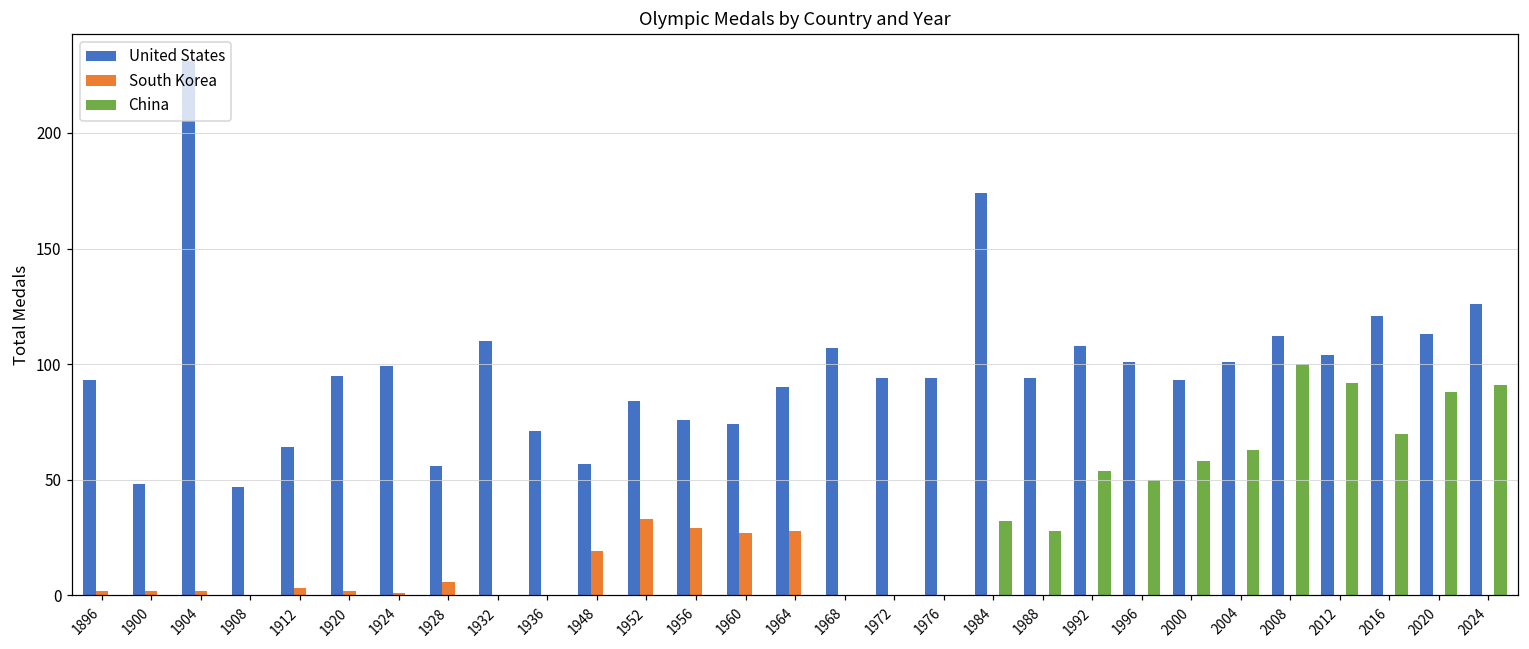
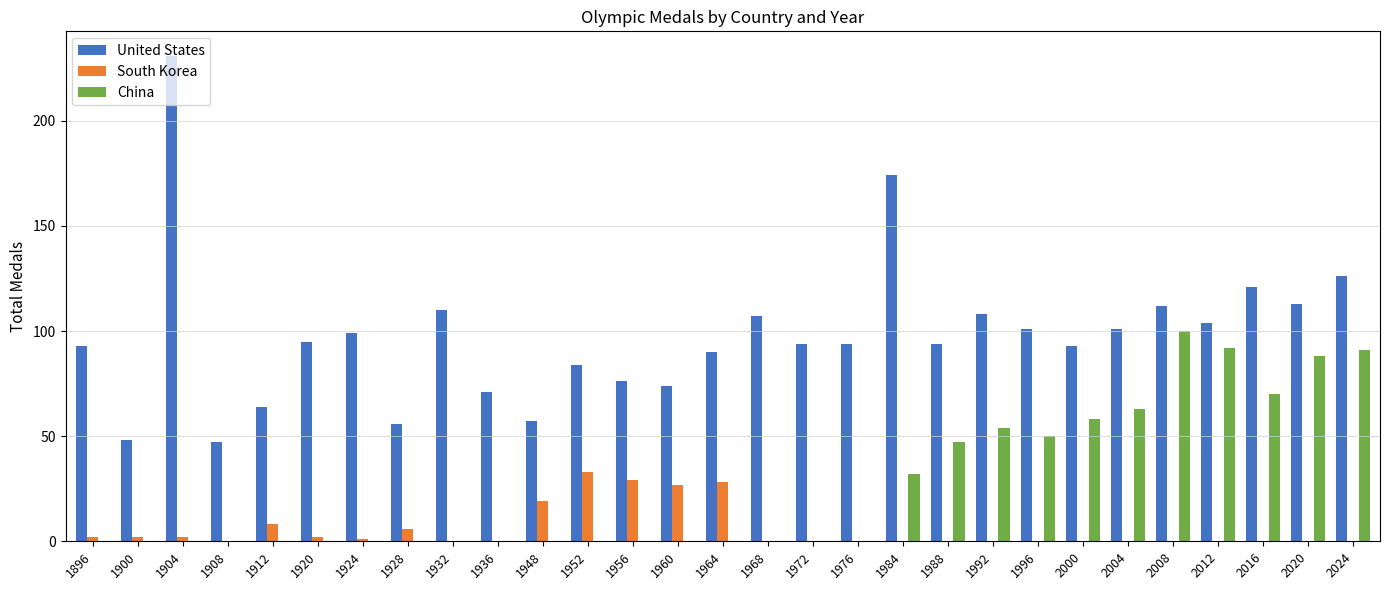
  {
    "United States": {
      "1896": 93,
      "1900": 48,
      "1908": 47,
      "1912": 64,
      "1920": 95,
      "1924": 99,
      "1928": 56,
      "1932": 110,
      "1936": 71,
      "1948": 57,
      "1952": 84,
      "1956": 76,
      "1960": 74,
      "1964": 90,
      "1968": 107,
      "1972": 94,
      "1976": 94,
      "1984": 174,
      "1988": 94,
      "1992": 108,
      "1996": 101,
      "2000": 93,
      "2004": 101,
      "2008": 112,
      "2012": 104,
      "2016": 121,
      "2020": 113,
      "2024": 126
    },
    "South Korea": {
      "1896": 2,
      "1900": 2,
      "1904": 2,
      "1908": 0,
-     "1912": 3,
+     "1912": 8,
      "1920": 2,
      "1928": 6,
      "1932": 0,
      "1936": 0,
      "1948": 19,
      "1952": 33,
      "1956": 29,
      "1960": 27,
      "1964": 28,
      "1968": 0,
      "1972": 0,
      "1976": 0,
      "1984": 0,
      "1988": 0,
      "1992": 0,
      "1996": 0,
      "2000": 0,
      "2004": 0,
      "2008": 0,
      "2012": 0,
      "2016": 0,
      "2020": 0,
      "2024": 0
    },
    "China": {
      "1896": 0,
      "1900": 0,
      "1904": 0,
      "1908": 0,
      "1912": 0,
      "1920": 0,
      "1924": 0,
      "1928": 0,
      "1932": 0,
      "1936": 0,
      "1948": 0,
      "1952": 0,
      "1956": 0,
      "1960": 0,
      "1964": 0,
      "1968": 0,
      "1972": 0,
      "1976": 0,
      "1984": 32,
-     "1988": 28,
+     "1988": 47,
      "1992": 54,
      "1996": 50,
      "2000": 58,
      "2004": 63,
      "2008": 100,
      "2012": 92,
      "2016": 70,
      "2020": 88,
      "2024": 91
    }
  }
